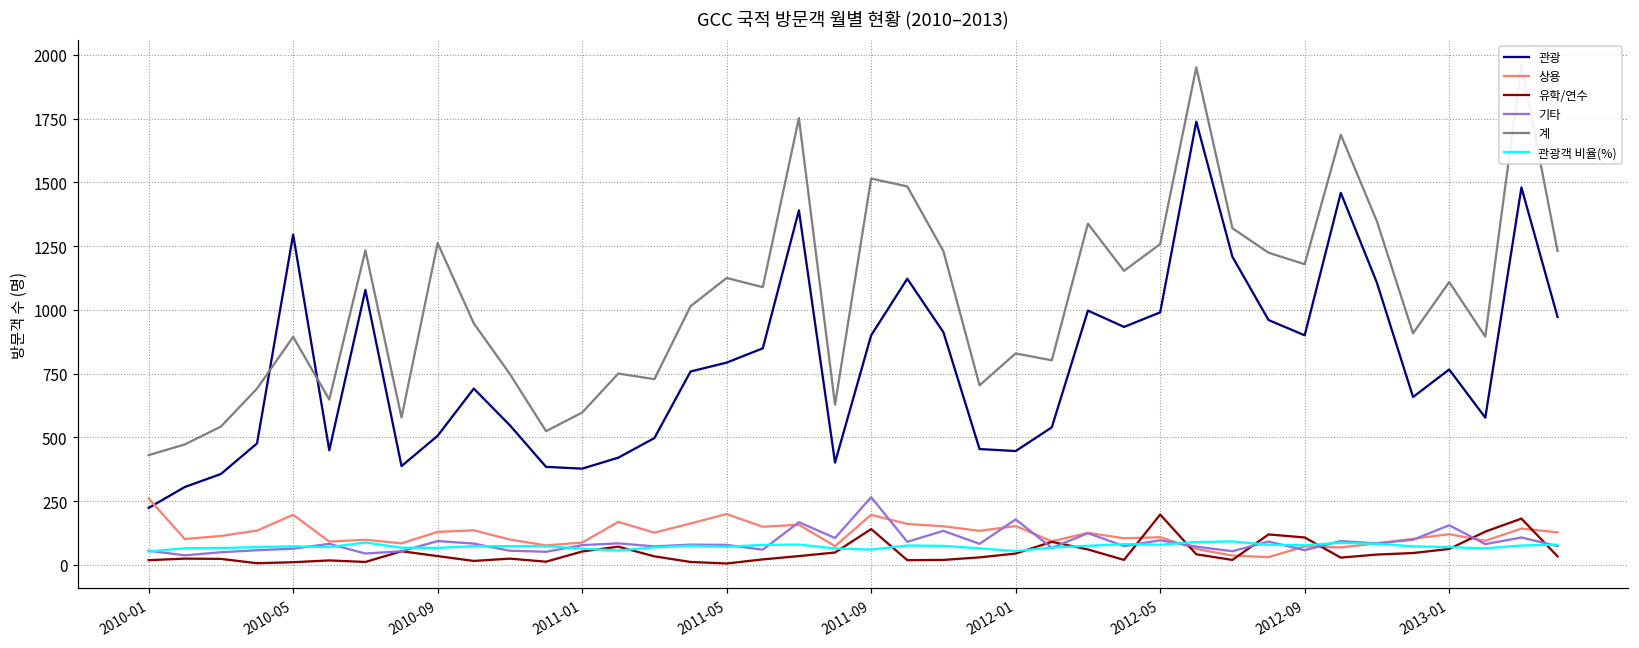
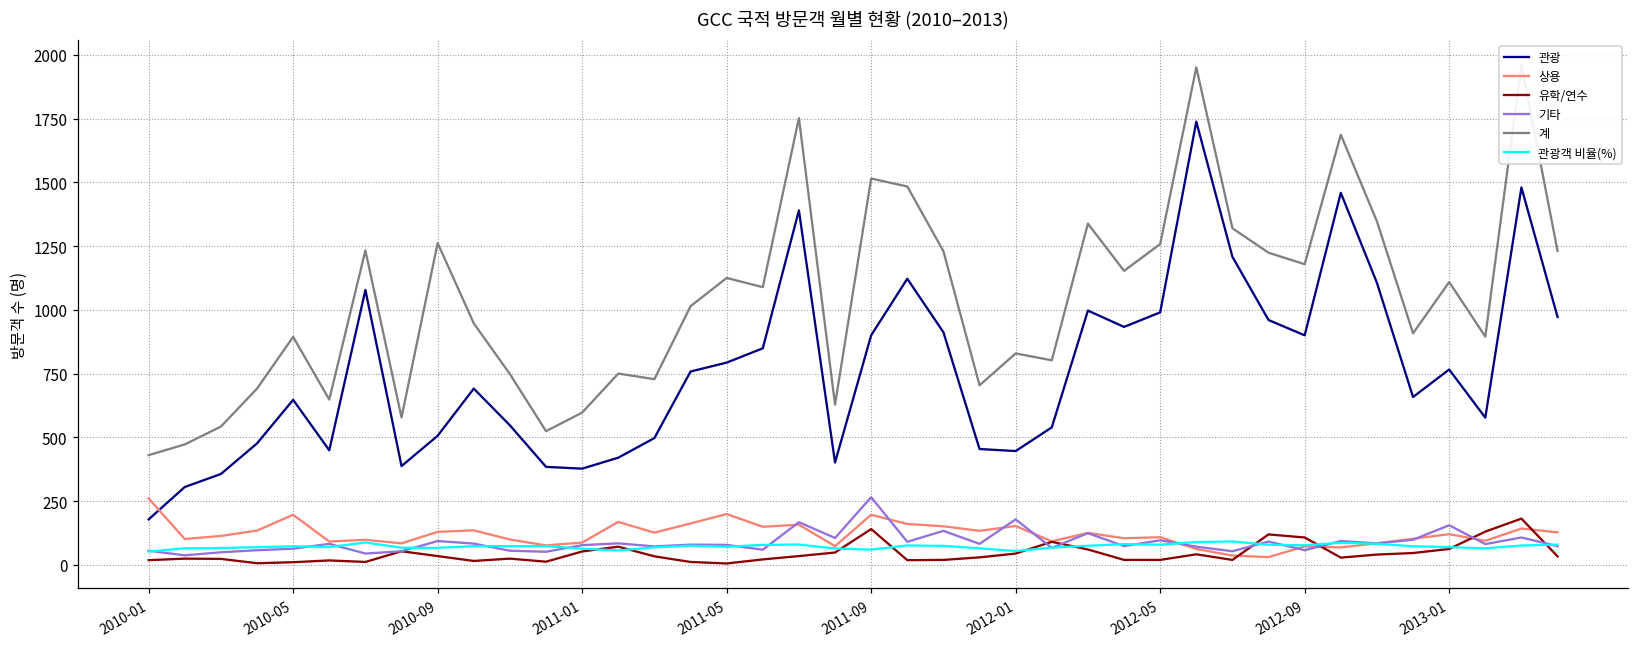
  {
    "관광": {
-     "2010-01": 220,
-     "2010-05": 1300,
+     "2010-01": 180,
+     "2010-05": 650,
      "2010-09": 510,
      "2011-01": 380,
      "2011-05": 790,
      "2011-09": 900,
      "2012-01": 450,
      "2012-05": 990,
      "2012-09": 900,
      "2013-01": 770
    },
    "상용": {
      "2010-01": 260,
      "2010-05": 200,
      "2010-09": 130,
      "2011-05": 200,
      "2011-09": 200,
      "2012-01": 150,
      "2012-05": 110,
      "2013-01": 120
    },
    "유학/연수": {
      "2010-01": 20,
      "2010-05": 10,
      "2010-09": 30,
      "2011-01": 50,
      "2011-05": 10,
      "2011-09": 140,
-     "2012-05": 200,
+     "2012-05": 20,
      "2012-09": 110
    },
    "기타": {
      "2010-09": 90,
      "2011-09": 270,
      "2012-01": 180,
      "2012-05": 100,
      "2012-09": 60,
      "2013-01": 160
    },
    "계": {
      "2010-01": 430,
      "2010-05": 890,
      "2010-09": 1260,
      "2011-01": 600,
      "2011-05": 1130,
      "2011-09": 1520,
      "2012-01": 830,
      "2012-05": 1260,
      "2012-09": 1180,
      "2013-01": 1110
    },
    "관광객 비율(%)": {
      "2010-09": 70,
      "2011-01": 60,
      "2011-09": 60,
      "2012-05": 80
    }
  }
